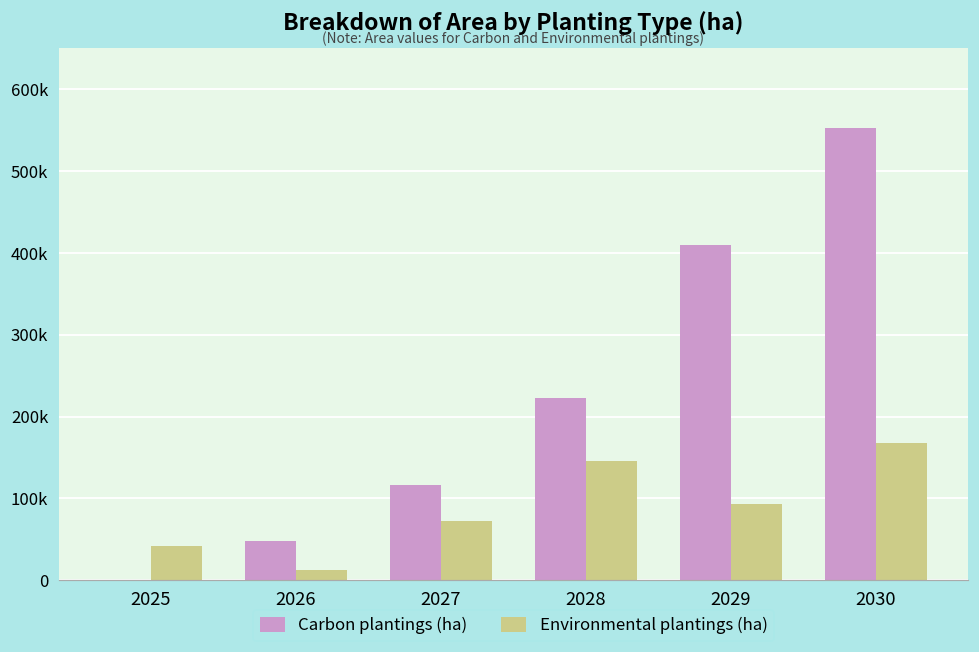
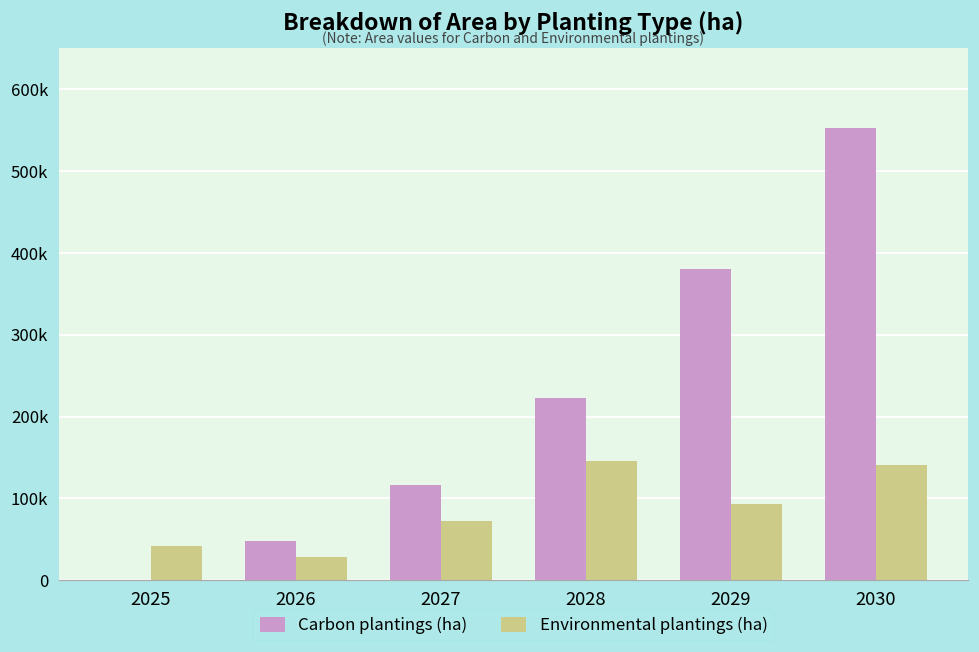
  {
    "Carbon plantings (ha)": {
      "2025": 0,
      "2026": 50000,
      "2027": 120000,
      "2028": 220000,
-     "2029": 410000,
+     "2029": 380000,
      "2030": 550000
    },
    "Environmental plantings (ha)": {
      "2025": 40000,
-     "2026": 10000,
+     "2026": 30000,
      "2027": 70000,
      "2028": 150000,
      "2029": 90000,
-     "2030": 170000
+     "2030": 140000
    }
  }
